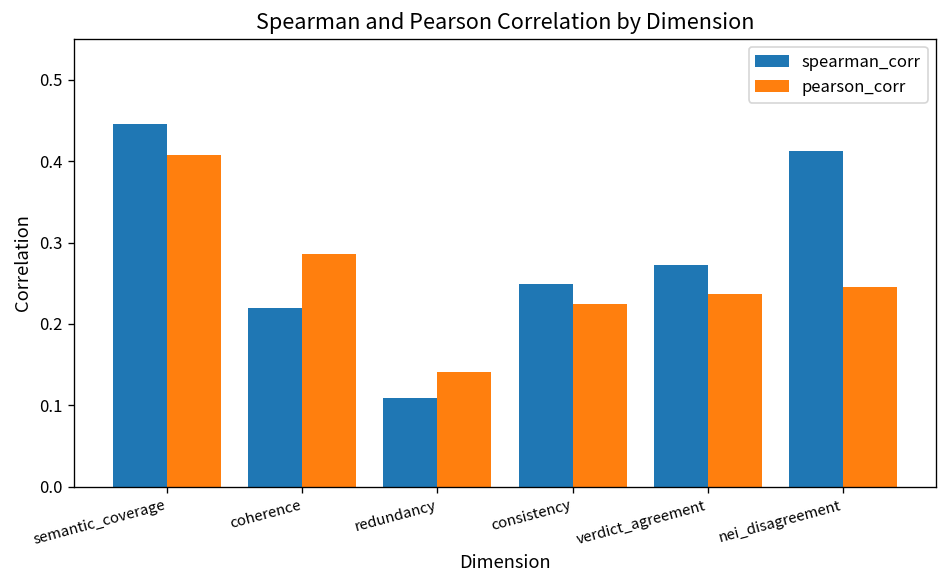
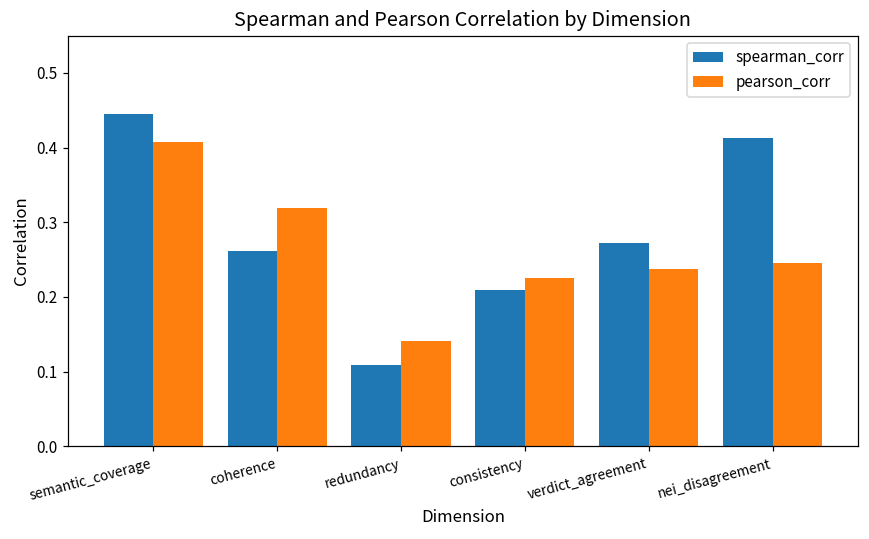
  {
    "spearman_corr": {
      "semantic_coverage": 0.44,
-     "coherence": 0.22,
+     "coherence": 0.26,
      "redundancy": 0.11,
-     "consistency": 0.25,
+     "consistency": 0.21,
      "verdict_agreement": 0.27,
      "nei_disagreement": 0.41
    },
    "pearson_corr": {
      "semantic_coverage": 0.41,
-     "coherence": 0.29,
+     "coherence": 0.32,
      "redundancy": 0.14,
      "consistency": 0.23,
      "verdict_agreement": 0.24,
      "nei_disagreement": 0.25
    }
  }
